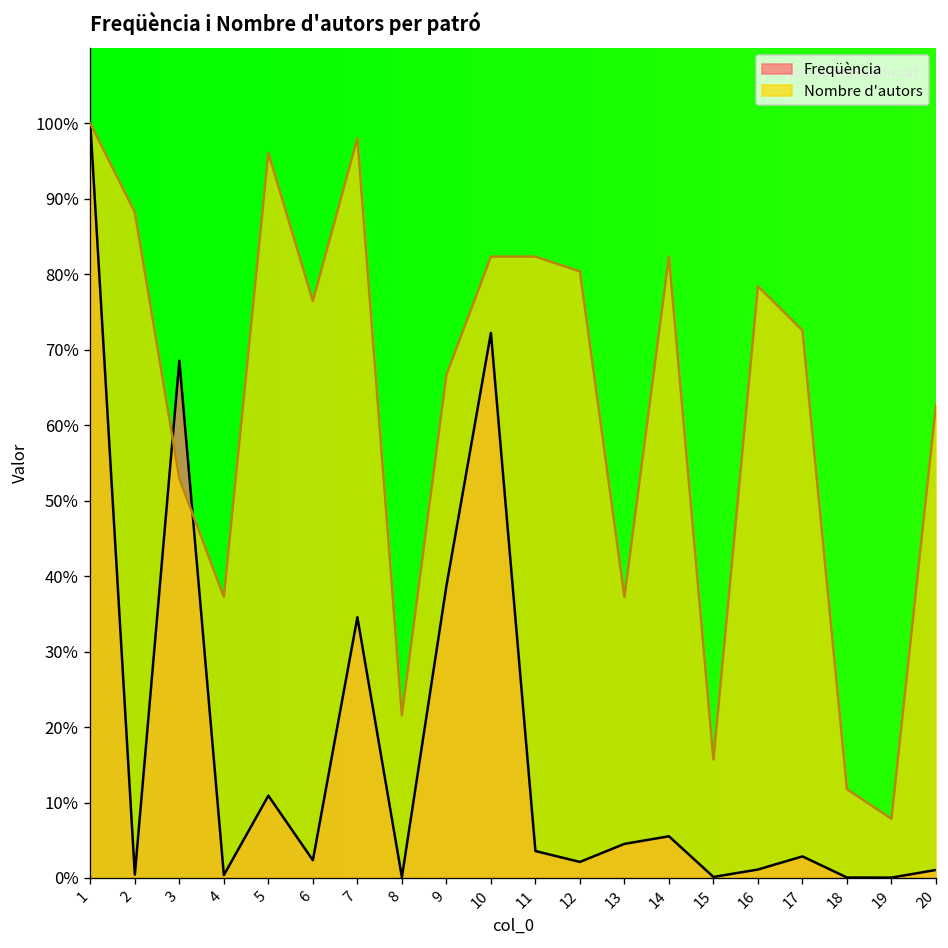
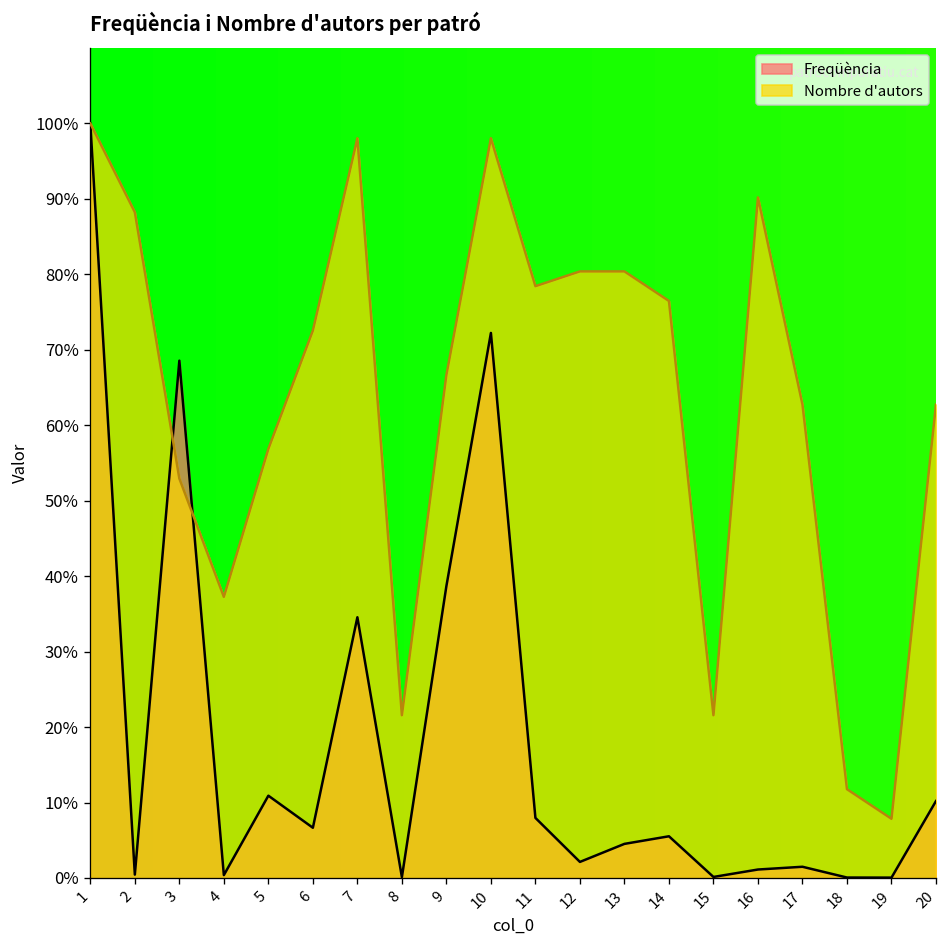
  {
    "Freqüència": {
      "2": "0%",
      "3": "69%",
      "4": "0%",
      "5": "11%",
-     "6": "2%",
+     "6": "7%",
      "7": "35%",
      "8": "0%",
      "9": "39%",
      "10": "72%",
-     "11": "4%",
+     "11": "8%",
      "12": "2%",
      "13": "5%",
      "14": "6%",
      "15": "0%",
      "16": "1%",
-     "17": "3%",
+     "17": "1%",
      "18": "0%",
      "19": "0%",
-     "20": "1%"
+     "20": "10%"
    },
    "Nombre d'autors": {
      "2": "88%",
      "3": "53%",
      "4": "37%",
-     "5": "96%",
-     "6": "76%",
+     "5": "57%",
+     "6": "73%",
      "7": "98%",
      "8": "22%",
      "9": "67%",
-     "10": "82%",
-     "11": "82%",
+     "10": "98%",
+     "11": "78%",
      "12": "80%",
-     "13": "37%",
-     "14": "82%",
-     "15": "16%",
-     "16": "78%",
-     "17": "73%",
+     "13": "80%",
+     "14": "76%",
+     "15": "22%",
+     "16": "90%",
+     "17": "63%",
      "18": "12%",
      "19": "8%",
      "20": "63%"
    }
  }
